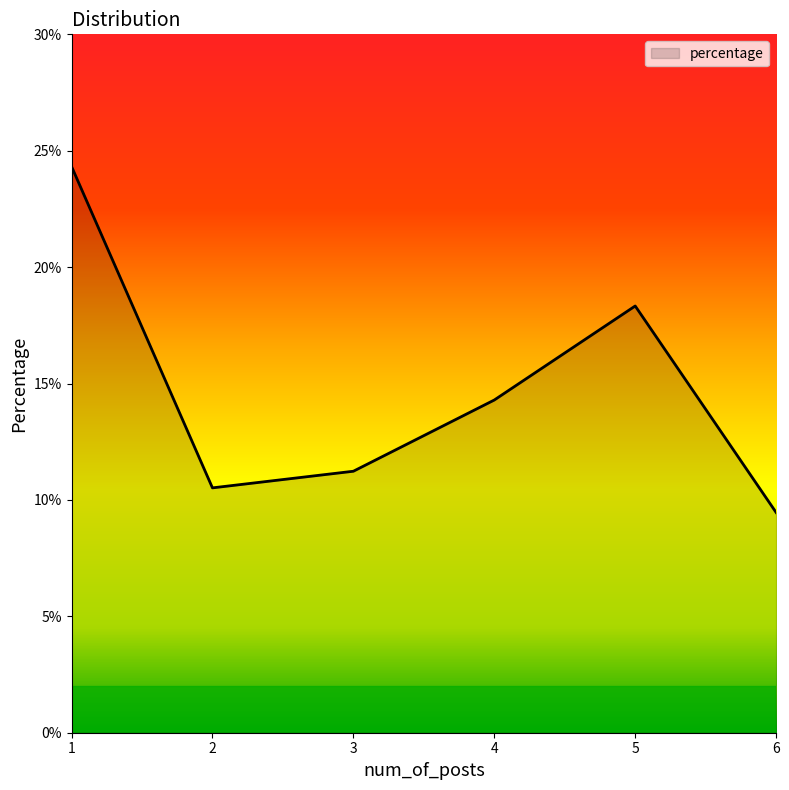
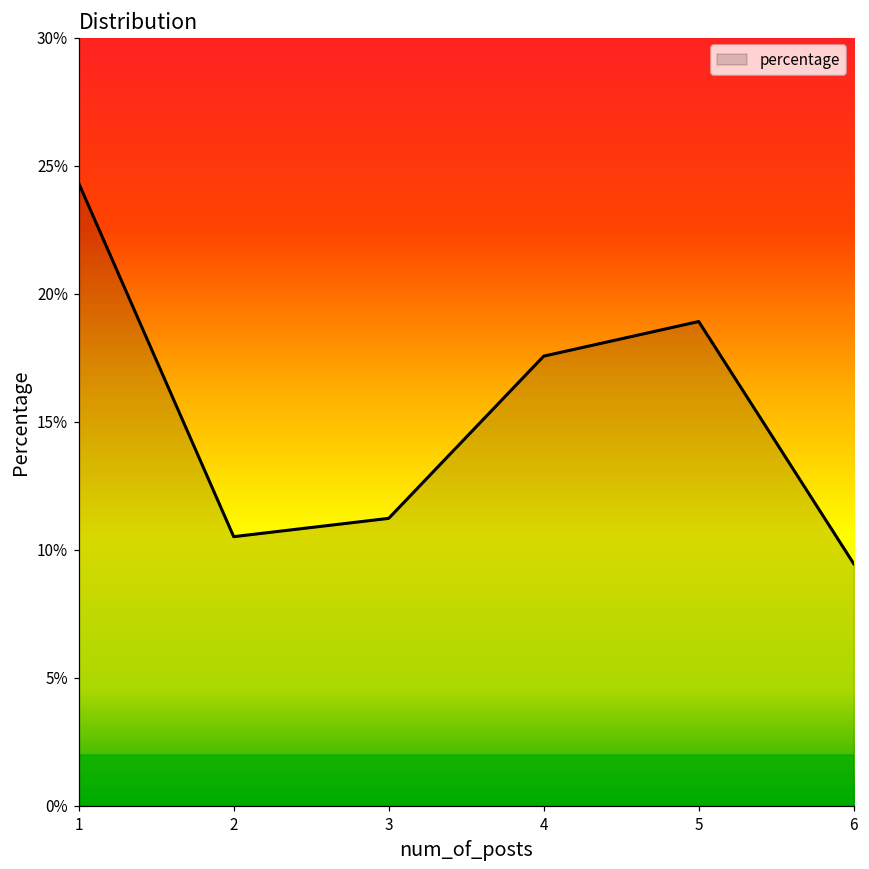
  {
    "1": "24.3%",
    "2": "10.5%",
    "3": "11.2%",
-   "4": "14.3%",
-   "5": "18.3%",
+   "4": "17.6%",
+   "5": "18.9%",
    "6": "9.5%"
  }
